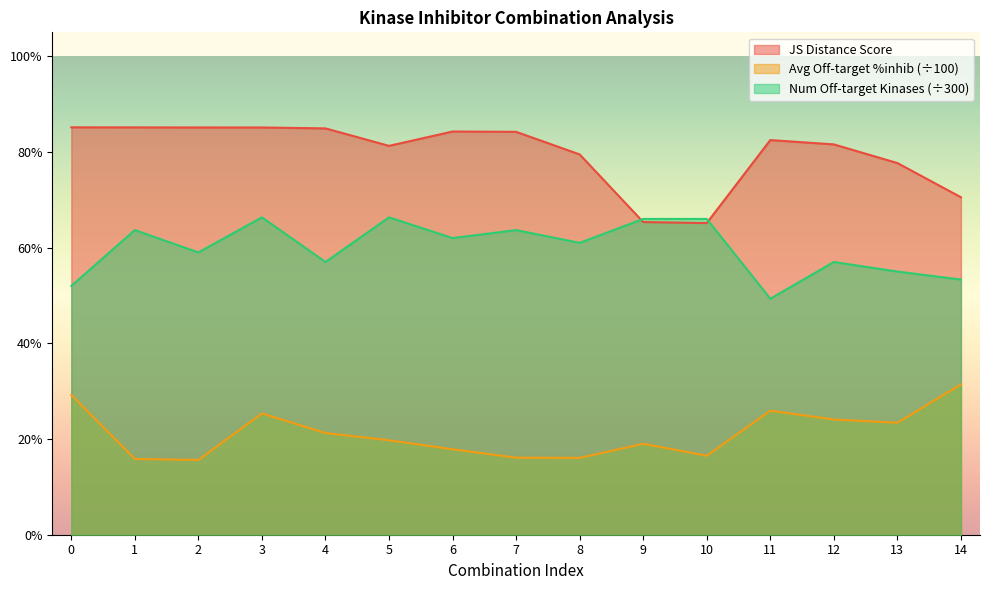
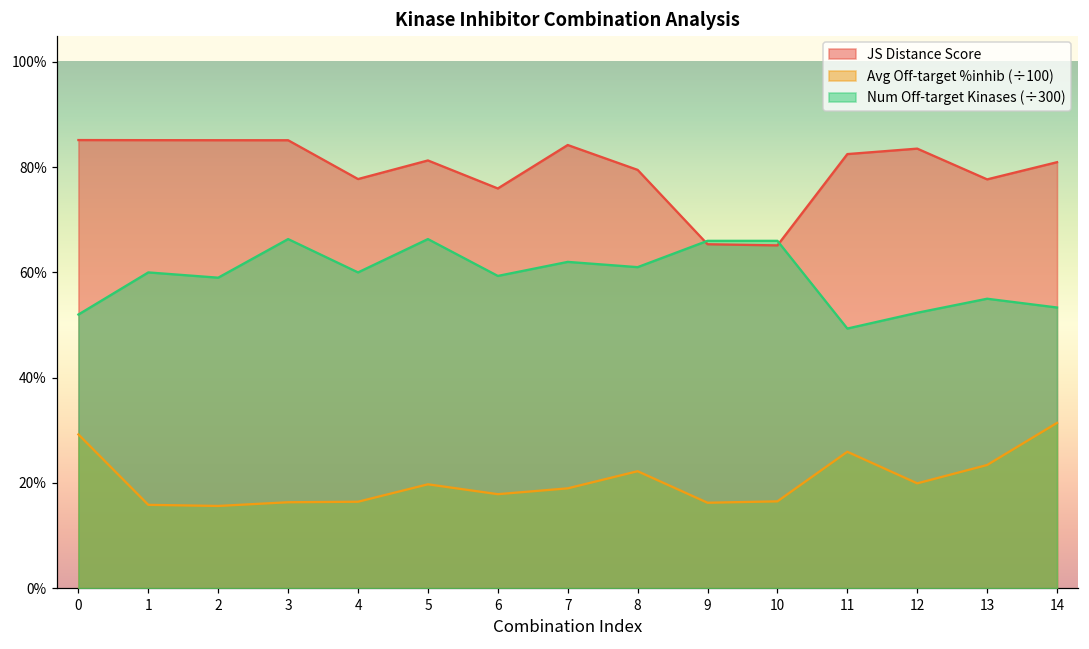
  {
    "JS Distance Score": {
      "0": "85%",
      "1": "85%",
      "2": "85%",
      "3": "85%",
-     "4": "85%",
+     "4": "78%",
      "5": "81%",
-     "6": "84%",
+     "6": "76%",
      "7": "84%",
      "8": "79%",
      "9": "65%",
      "10": "65%",
      "11": "82%",
-     "12": "82%",
+     "12": "84%",
      "13": "78%",
-     "14": "71%"
+     "14": "81%"
    },
    "Avg Off-target %inhib (÷100)": {
      "0": "29%",
      "1": "16%",
      "2": "16%",
-     "3": "25%",
-     "4": "21%",
+     "3": "16%",
+     "4": "16%",
      "5": "20%",
      "6": "18%",
-     "7": "16%",
-     "8": "16%",
-     "9": "19%",
+     "7": "19%",
+     "8": "22%",
+     "9": "16%",
      "10": "17%",
      "11": "26%",
-     "12": "24%",
+     "12": "20%",
      "13": "23%",
      "14": "31%"
    },
    "Num Off-target Kinases (÷300)": {
      "0": "52%",
-     "1": "64%",
+     "1": "60%",
      "2": "59%",
      "3": "66%",
-     "4": "57%",
+     "4": "60%",
      "5": "66%",
-     "6": "62%",
-     "7": "64%",
+     "6": "59%",
+     "7": "62%",
      "8": "61%",
      "9": "66%",
      "10": "66%",
      "11": "49%",
-     "12": "57%",
+     "12": "52%",
      "13": "55%",
      "14": "53%"
    }
  }
